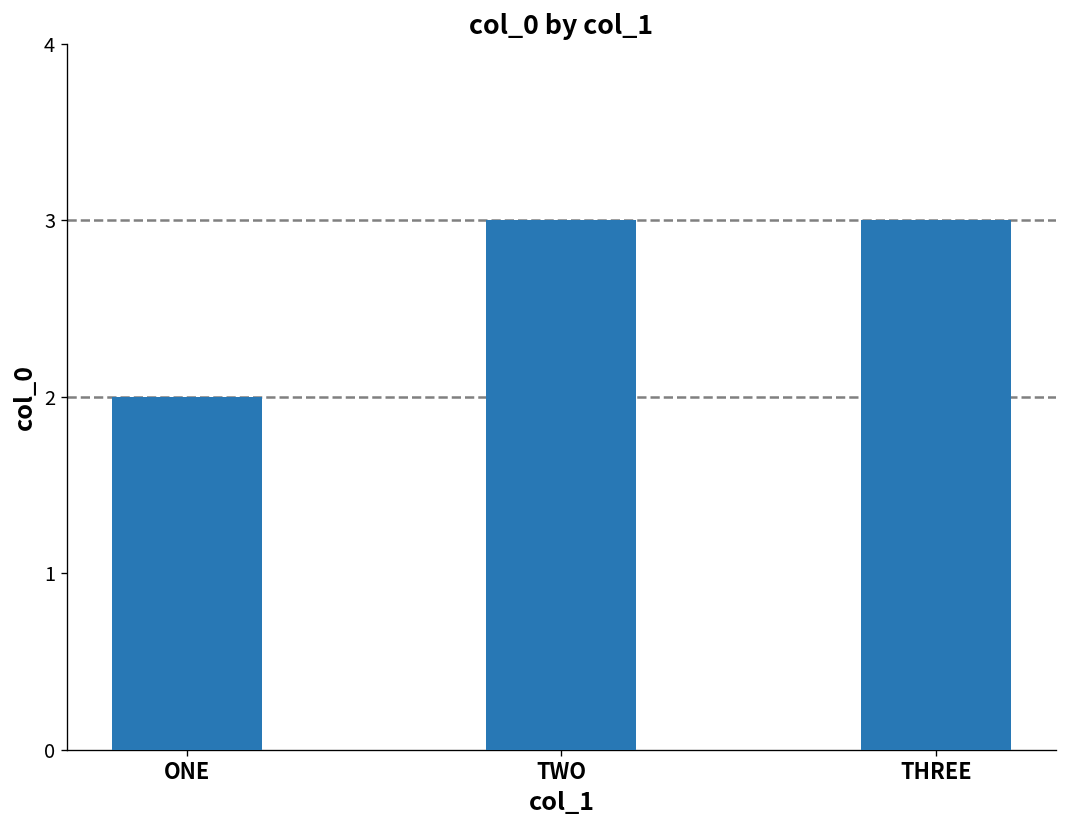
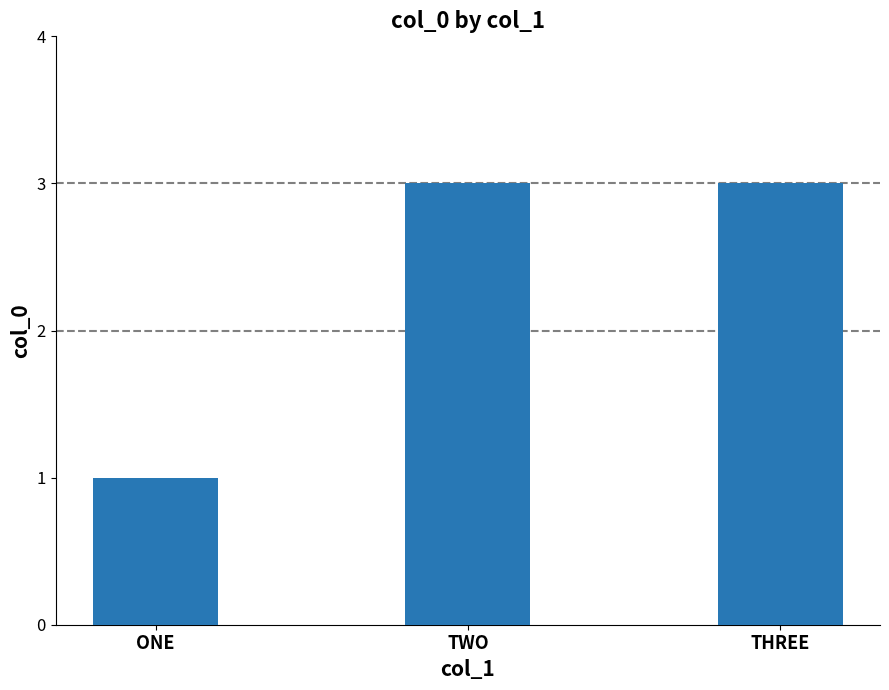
  {
-   "ONE": 2,
+   "ONE": 1,
    "TWO": 3,
    "THREE": 3
  }
